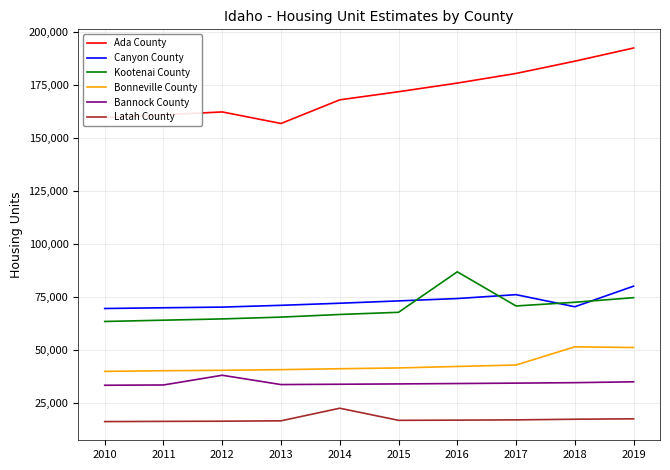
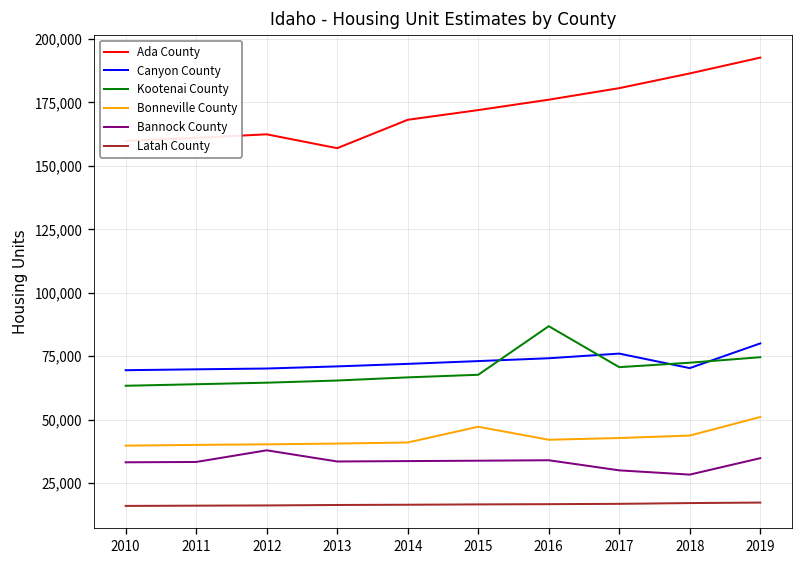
  {
    "Ada County": {
      "2012": "162,000",
      "2013": "157,000",
      "2014": "168,000",
      "2015": "172,000",
      "2016": "176,000",
      "2017": "181,000",
      "2018": "186,000",
      "2019": "193,000"
    },
    "Canyon County": {
      "2010": "70,000",
      "2011": "70,000",
      "2012": "70,000",
      "2013": "71,000",
      "2014": "72,000",
      "2015": "73,000",
      "2016": "74,000",
      "2017": "76,000",
      "2018": "70,000",
      "2019": "80,000"
    },
    "Kootenai County": {
      "2010": "63,000",
      "2011": "64,000",
      "2012": "65,000",
      "2013": "65,000",
      "2014": "67,000",
      "2015": "68,000",
      "2016": "87,000",
      "2017": "71,000",
      "2018": "72,000",
      "2019": "75,000"
    },
    "Bonneville County": {
      "2010": "40,000",
      "2011": "40,000",
      "2012": "40,000",
      "2013": "41,000",
      "2014": "41,000",
-     "2015": "41,000",
+     "2015": "47,000",
      "2016": "42,000",
      "2017": "43,000",
-     "2018": "51,000",
+     "2018": "44,000",
      "2019": "51,000"
    },
    "Bannock County": {
      "2010": "33,000",
      "2011": "33,000",
      "2012": "38,000",
      "2013": "34,000",
      "2014": "34,000",
      "2015": "34,000",
      "2016": "34,000",
-     "2017": "34,000",
-     "2018": "34,000",
+     "2017": "30,000",
+     "2018": "28,000",
      "2019": "35,000"
    },
    "Latah County": {
      "2010": "16,000",
      "2011": "16,000",
      "2012": "16,000",
      "2013": "16,000",
-     "2014": "22,000",
+     "2014": "17,000",
      "2015": "17,000",
      "2016": "17,000",
      "2017": "17,000",
      "2018": "17,000",
      "2019": "17,000"
    }
  }
